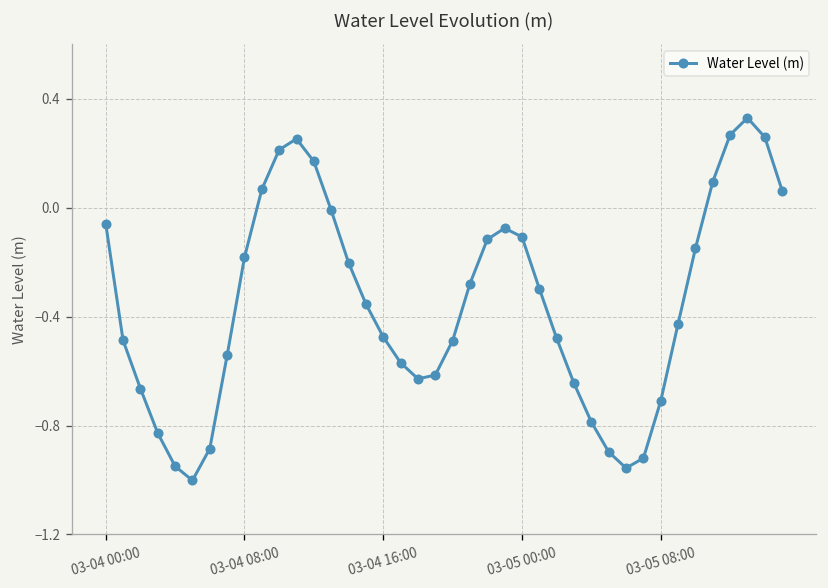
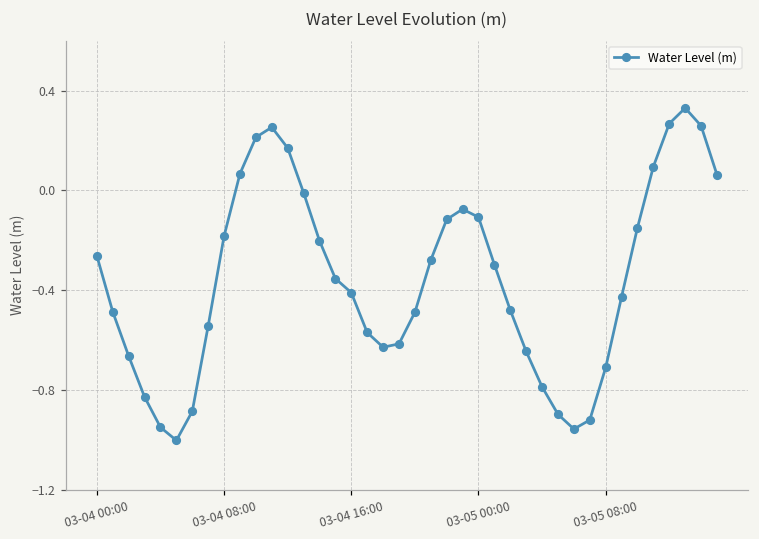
  {
-   "03-04 00:00": -0.06,
+   "03-04 00:00": -0.26,
    "03-04 08:00": -0.18,
-   "03-04 16:00": -0.47,
+   "03-04 16:00": -0.41,
    "03-05 00:00": -0.11,
    "03-05 08:00": -0.71
  }
